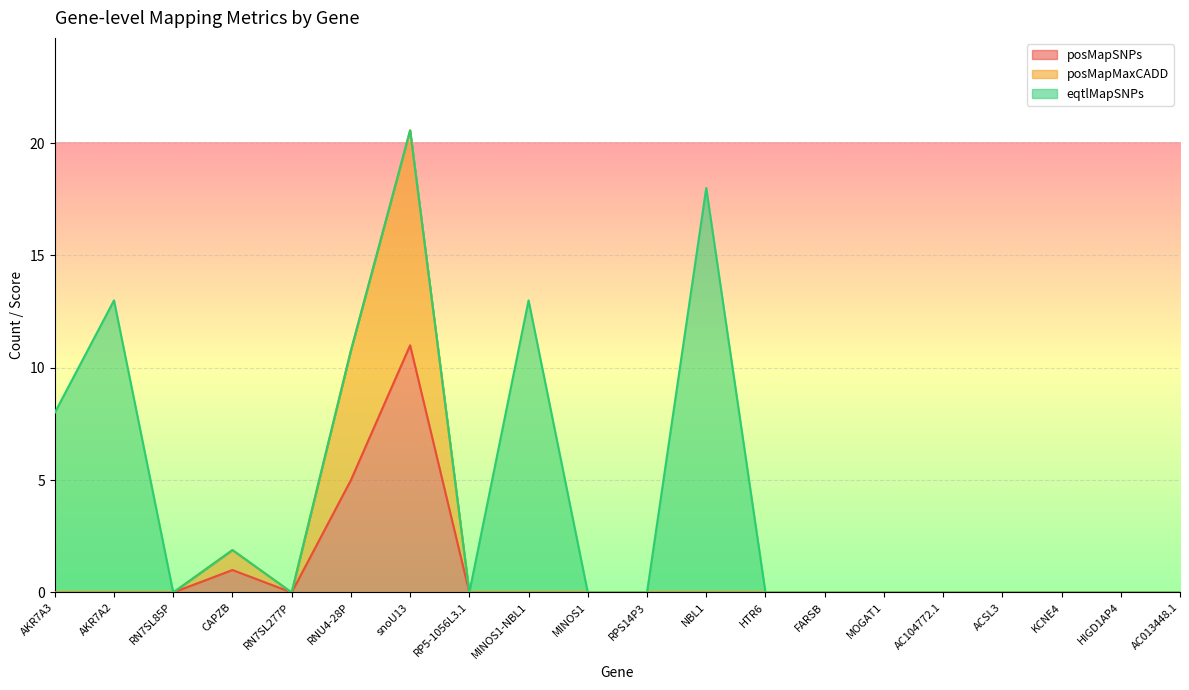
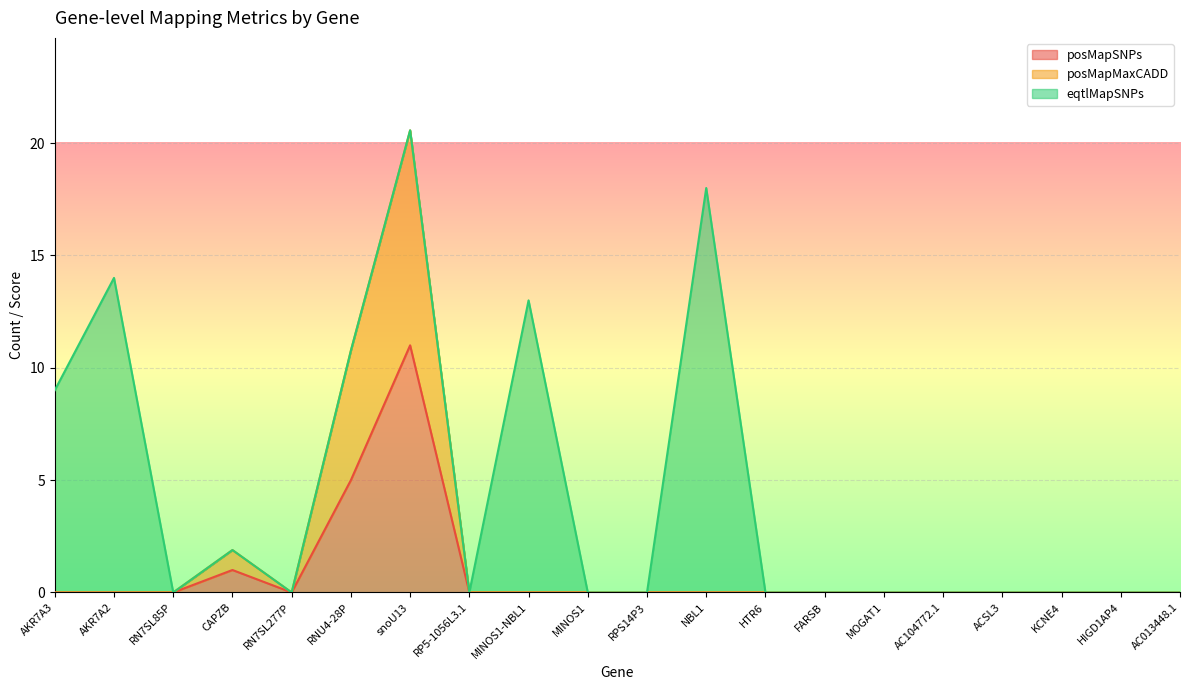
  {
    "posMapSNPs": {
      "CAPZB": 1,
      "RNU4-28P": 5,
      "snoU13": 11
    },
    "eqtlMapSNPs": {
-     "AKR7A3": 8,
-     "AKR7A2": 13,
+     "AKR7A3": 9,
+     "AKR7A2": 14,
      "MINOS1-NBL1": 13,
      "NBL1": 18
    }
  }
